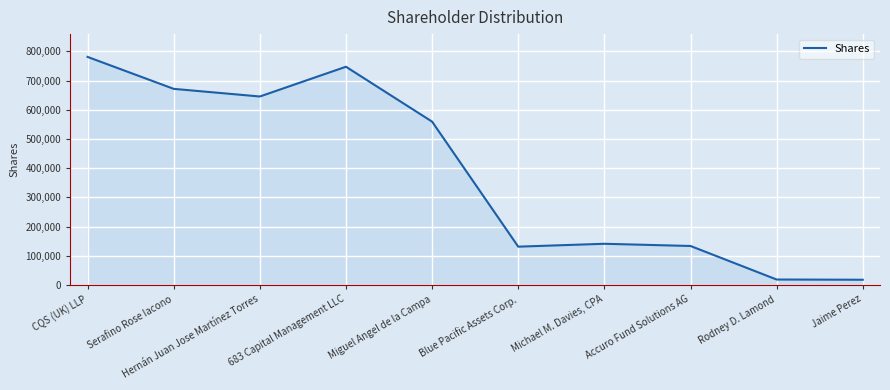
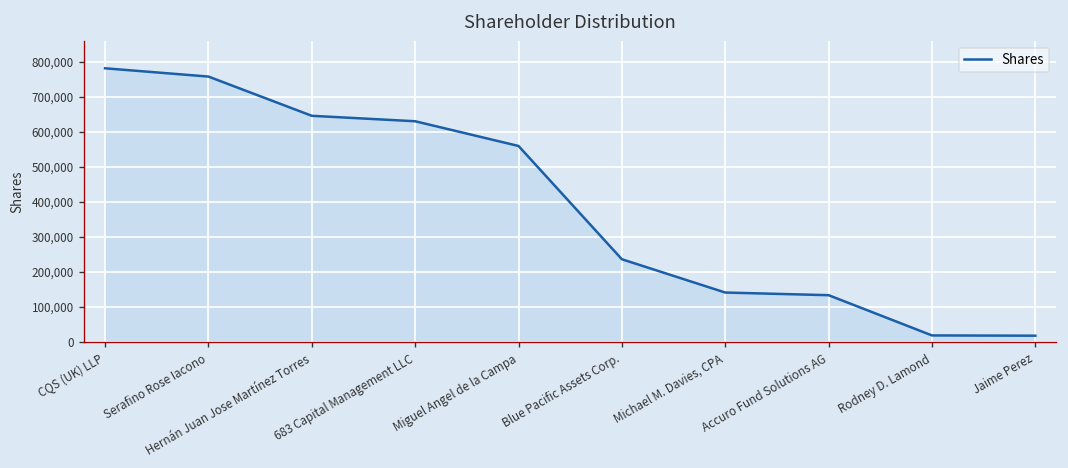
  {
    "CQS (UK) LLP": "780,000",
-   "Serafino Rose Iacono": "670,000",
+   "Serafino Rose Iacono": "760,000",
    "Hernán Juan Jose Martínez Torres": "650,000",
-   "683 Capital Management LLC": "750,000",
+   "683 Capital Management LLC": "630,000",
    "Miguel Angel de la Campa": "560,000",
-   "Blue Pacific Assets Corp.": "130,000",
+   "Blue Pacific Assets Corp.": "240,000",
    "Michael M. Davies, CPA": "140,000",
    "Accuro Fund Solutions AG": "130,000",
    "Rodney D. Lamond": "20,000",
    "Jaime Perez": "20,000"
  }
